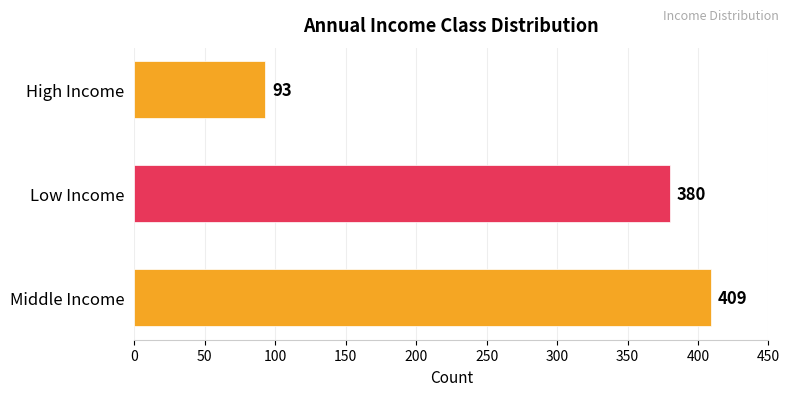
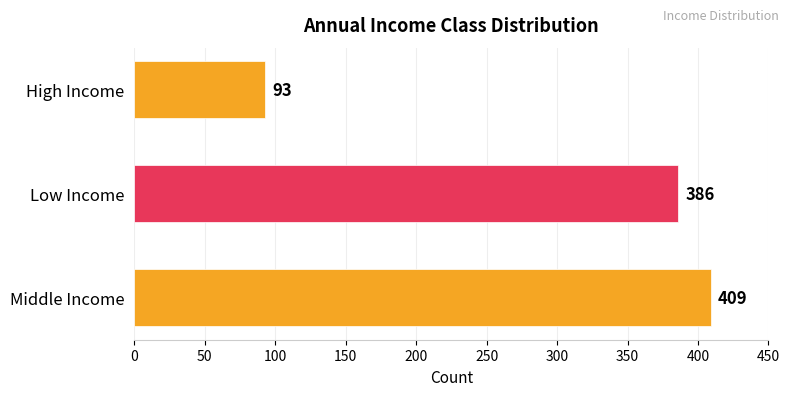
  {
    "High Income": 93,
-   "Low Income": 380,
+   "Low Income": 386,
    "Middle Income": 409
  }
